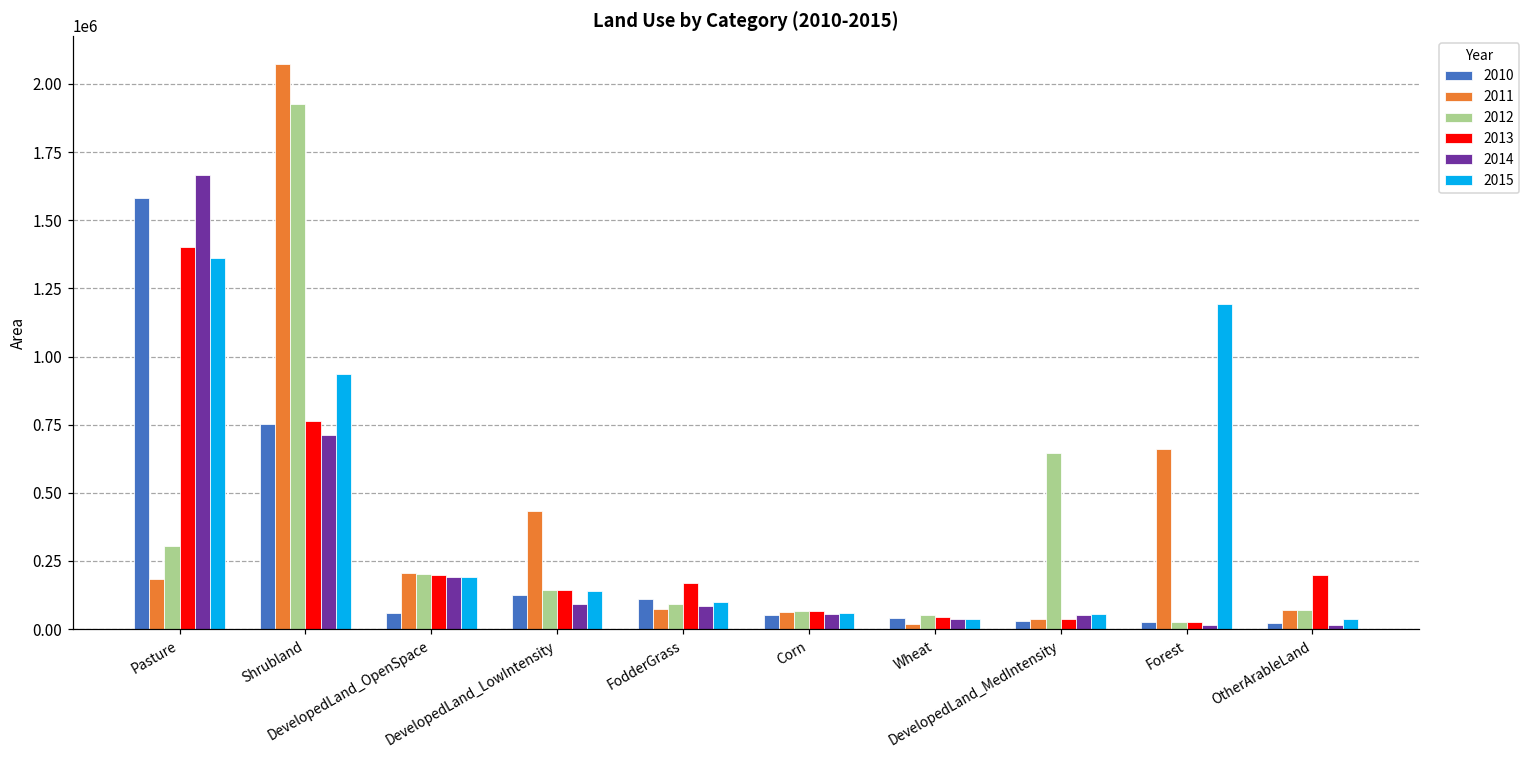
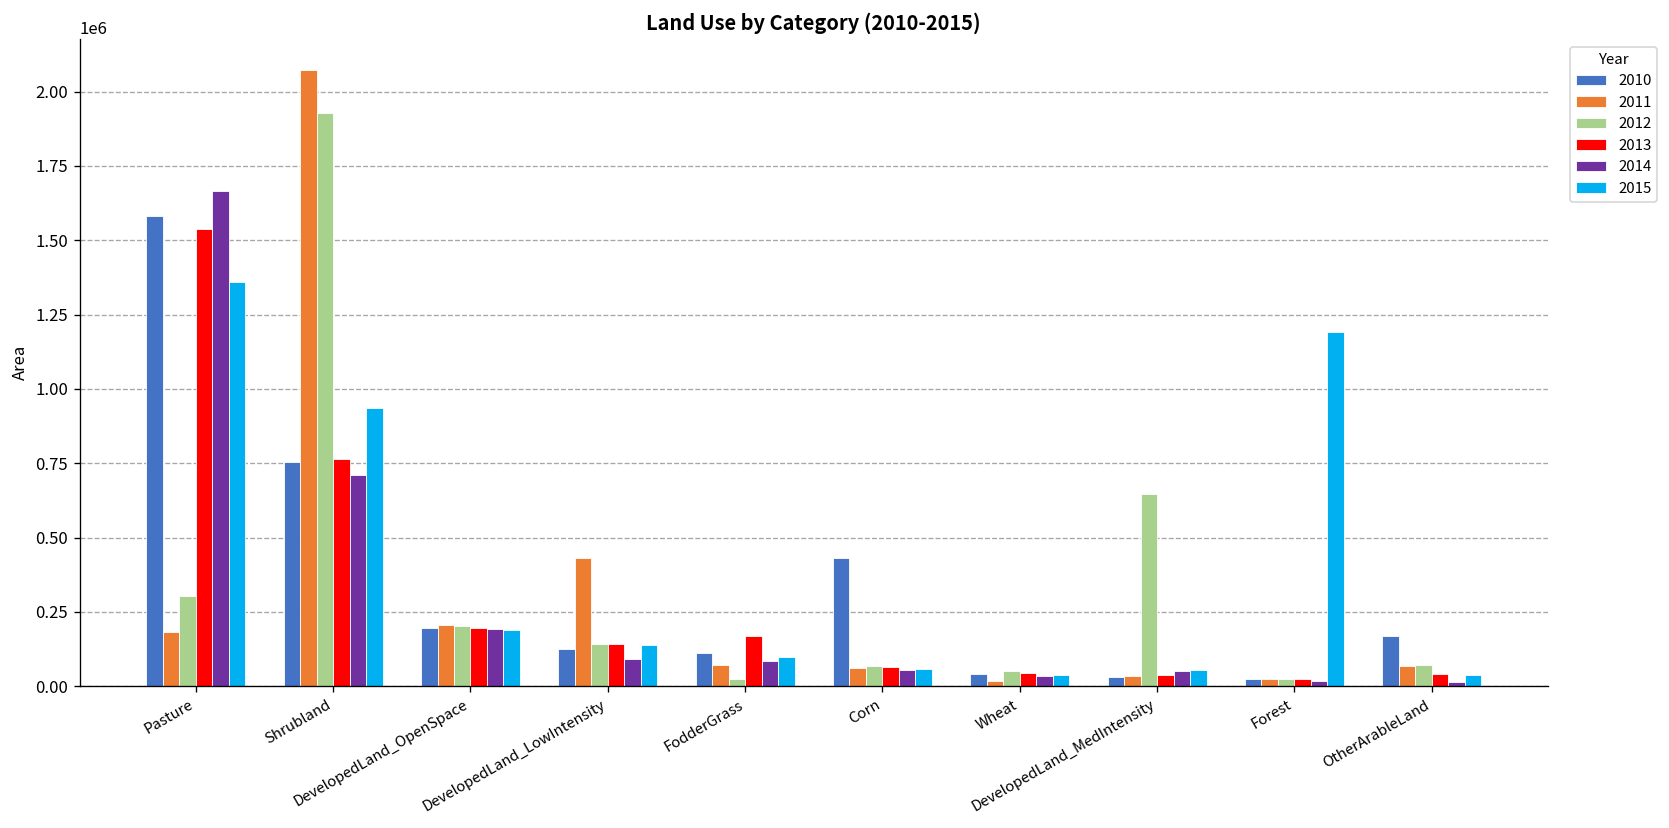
  {
    "2010": {
      "Pasture": 1580000,
      "Shrubland": 750000,
-     "DevelopedLand_OpenSpace": 60000,
+     "DevelopedLand_OpenSpace": 200000,
      "DevelopedLand_LowIntensity": 120000,
      "FodderGrass": 110000,
-     "Corn": 50000,
+     "Corn": 430000,
      "Wheat": 40000,
      "DevelopedLand_MedIntensity": 30000,
      "Forest": 30000,
-     "OtherArableLand": 20000
+     "OtherArableLand": 170000
    },
    "2011": {
      "Pasture": 180000,
      "Shrubland": 2070000,
      "DevelopedLand_OpenSpace": 210000,
      "DevelopedLand_LowIntensity": 430000,
      "FodderGrass": 70000,
      "Corn": 60000,
      "Wheat": 20000,
      "DevelopedLand_MedIntensity": 40000,
-     "Forest": 660000,
+     "Forest": 30000,
      "OtherArableLand": 70000
    },
    "2012": {
      "Pasture": 300000,
      "Shrubland": 1930000,
      "DevelopedLand_OpenSpace": 200000,
      "DevelopedLand_LowIntensity": 140000,
-     "FodderGrass": 90000,
+     "FodderGrass": 20000,
      "Corn": 70000,
      "Wheat": 50000,
      "DevelopedLand_MedIntensity": 650000,
      "Forest": 30000,
      "OtherArableLand": 70000
    },
    "2013": {
-     "Pasture": 1400000,
+     "Pasture": 1540000,
      "Shrubland": 760000,
      "DevelopedLand_OpenSpace": 200000,
      "DevelopedLand_LowIntensity": 140000,
      "FodderGrass": 170000,
      "Corn": 70000,
      "Wheat": 40000,
      "DevelopedLand_MedIntensity": 40000,
      "Forest": 20000,
-     "OtherArableLand": 200000
+     "OtherArableLand": 40000
    },
    "2014": {
      "Pasture": 1660000,
      "Shrubland": 710000,
      "DevelopedLand_OpenSpace": 190000,
      "DevelopedLand_LowIntensity": 90000,
      "FodderGrass": 80000,
      "Corn": 50000,
      "Wheat": 40000,
      "DevelopedLand_MedIntensity": 50000,
      "Forest": 20000,
      "OtherArableLand": 20000
    },
    "2015": {
      "Pasture": 1360000,
      "Shrubland": 940000,
      "DevelopedLand_OpenSpace": 190000,
      "DevelopedLand_LowIntensity": 140000,
      "FodderGrass": 100000,
      "Corn": 60000,
      "Wheat": 40000,
      "DevelopedLand_MedIntensity": 50000,
      "Forest": 1190000,
      "OtherArableLand": 40000
    }
  }
